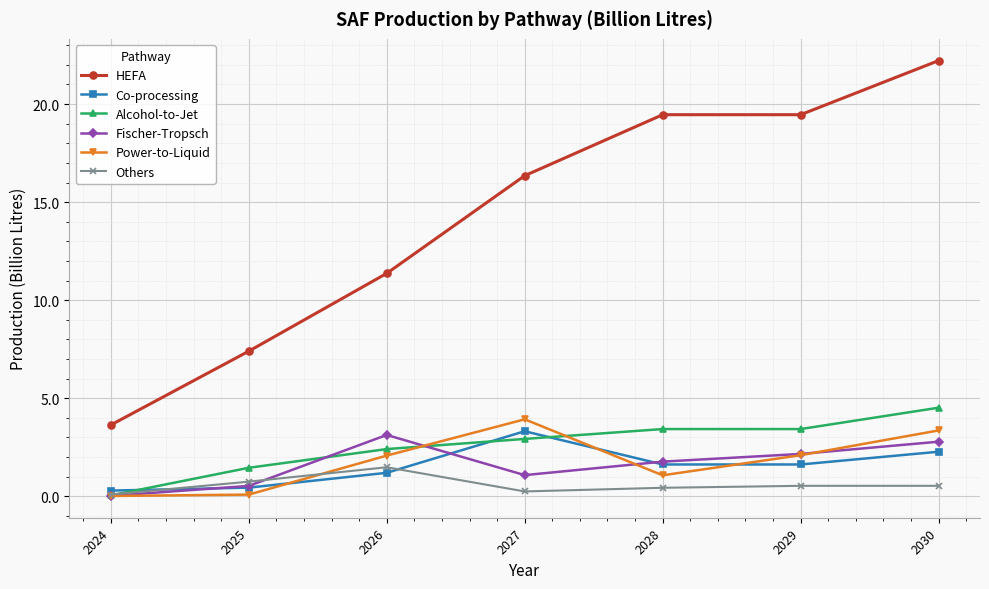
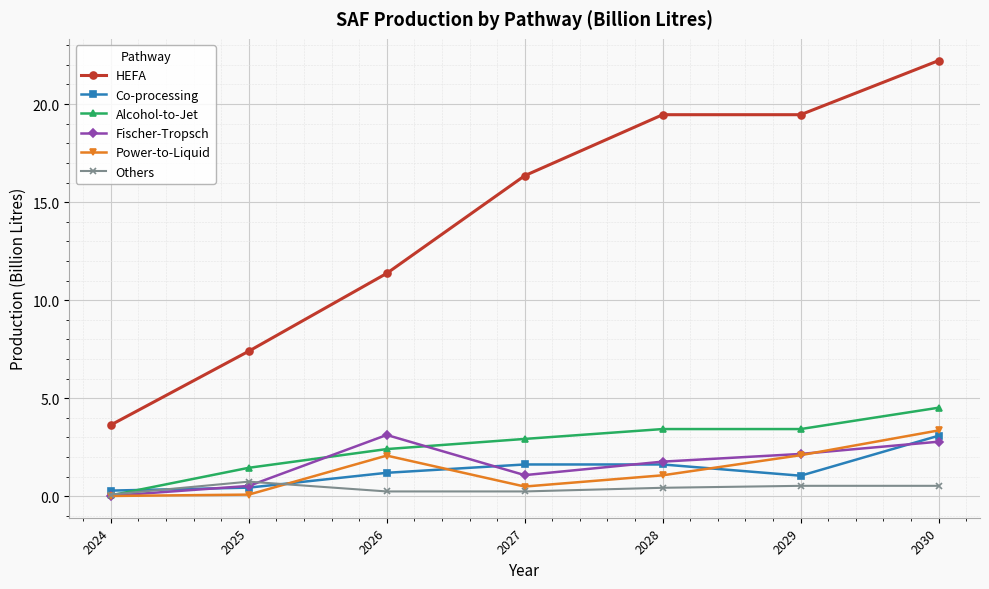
  {
    "HEFA": {
      "2024": 3.6,
      "2025": 7.4,
      "2026": 11.4,
      "2027": 16.3,
      "2028": 19.5,
      "2029": 19.5,
      "2030": 22.2
    },
    "Co-processing": {
      "2024": 0.3,
      "2026": 1.2,
-     "2027": 3.3,
+     "2027": 1.6,
      "2028": 1.6,
-     "2029": 1.6,
-     "2030": 2.3
+     "2029": 1.0,
+     "2030": 3.1
    },
    "Alcohol-to-Jet": {
      "2025": 1.4,
      "2026": 2.4,
      "2027": 2.9,
      "2028": 3.4,
      "2029": 3.4,
      "2030": 4.5
    },
    "Fischer-Tropsch": {
      "2026": 3.1,
      "2027": 1.1,
      "2028": 1.8,
      "2030": 2.8
    },
    "Power-to-Liquid": {
      "2025": 0.1,
      "2026": 2.1,
-     "2027": 3.9,
+     "2027": 0.5,
      "2028": 1.1,
      "2030": 3.4
    },
    "Others": {
      "2025": 0.7,
-     "2026": 1.5,
+     "2026": 0.2,
      "2027": 0.2,
      "2028": 0.4,
      "2029": 0.5,
      "2030": 0.5
    }
  }
